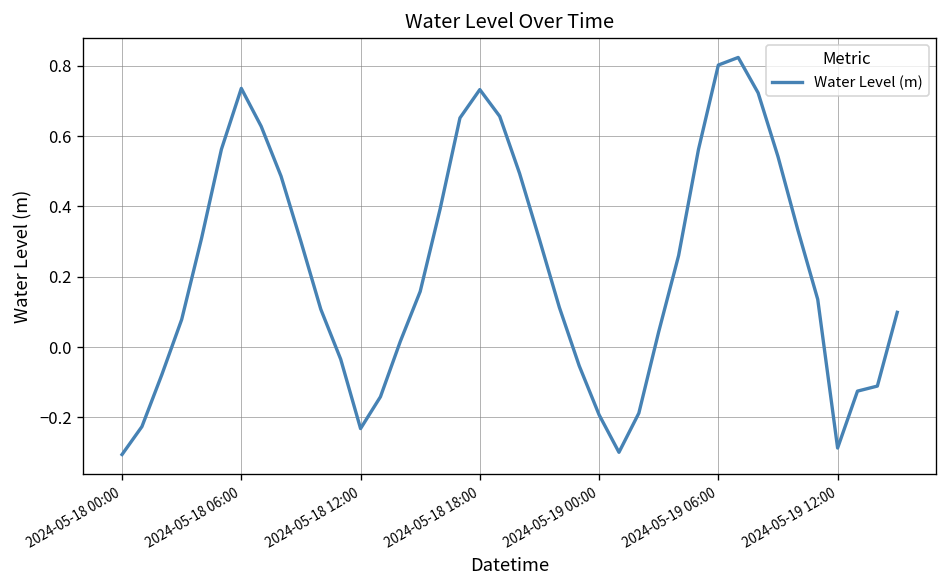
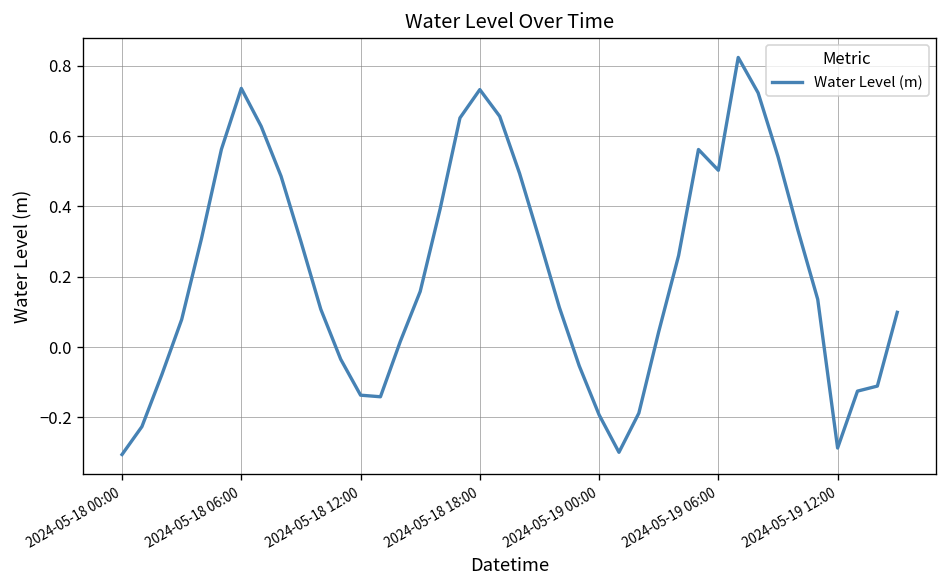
  {
    "2024-05-18 00:00": -0.31,
    "2024-05-18 06:00": 0.74,
-   "2024-05-18 12:00": -0.23,
+   "2024-05-18 12:00": -0.14,
    "2024-05-18 18:00": 0.73,
    "2024-05-19 00:00": -0.19,
-   "2024-05-19 06:00": 0.80,
+   "2024-05-19 06:00": 0.50,
    "2024-05-19 12:00": -0.29
  }
